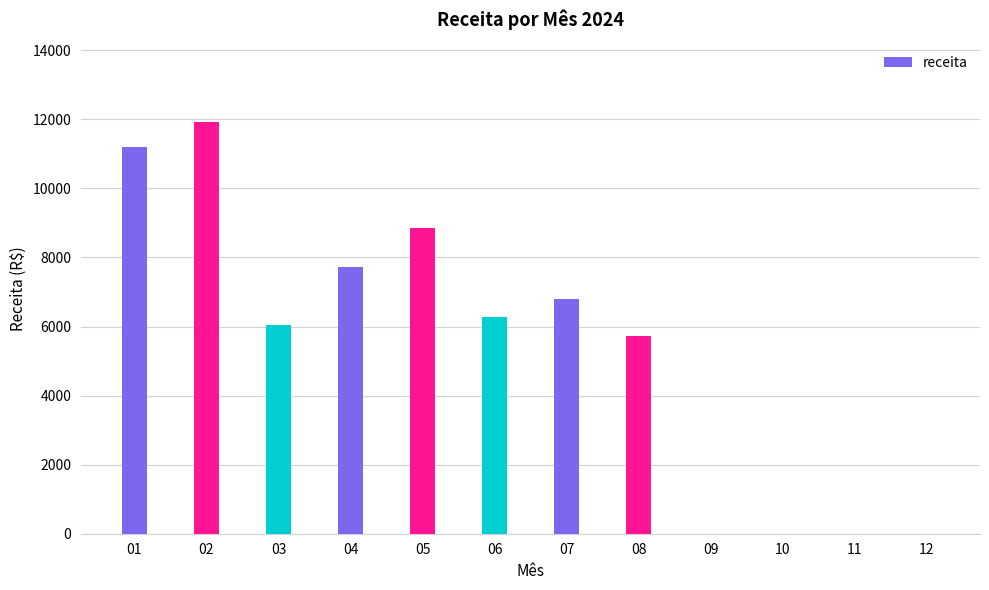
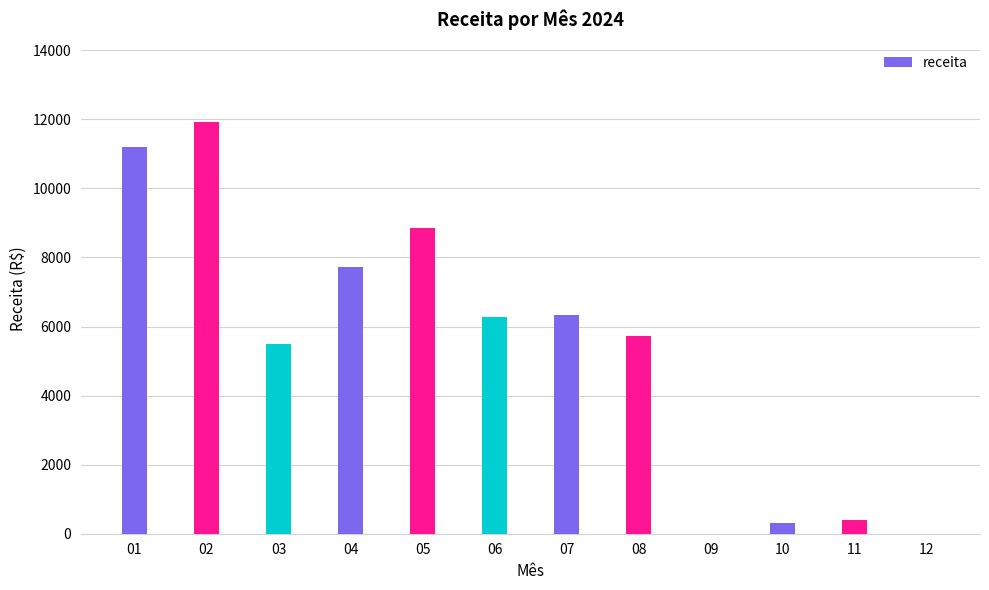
  {
    "01": 11200,
    "02": 11900,
-   "03": 6000,
+   "03": 5500,
    "04": 7700,
    "05": 8800,
    "06": 6300,
-   "07": 6800,
+   "07": 6300,
    "08": 5700,
    "09": 0,
-   "10": 0,
-   "11": 0,
+   "10": 300,
+   "11": 400,
    "12": 0
  }
